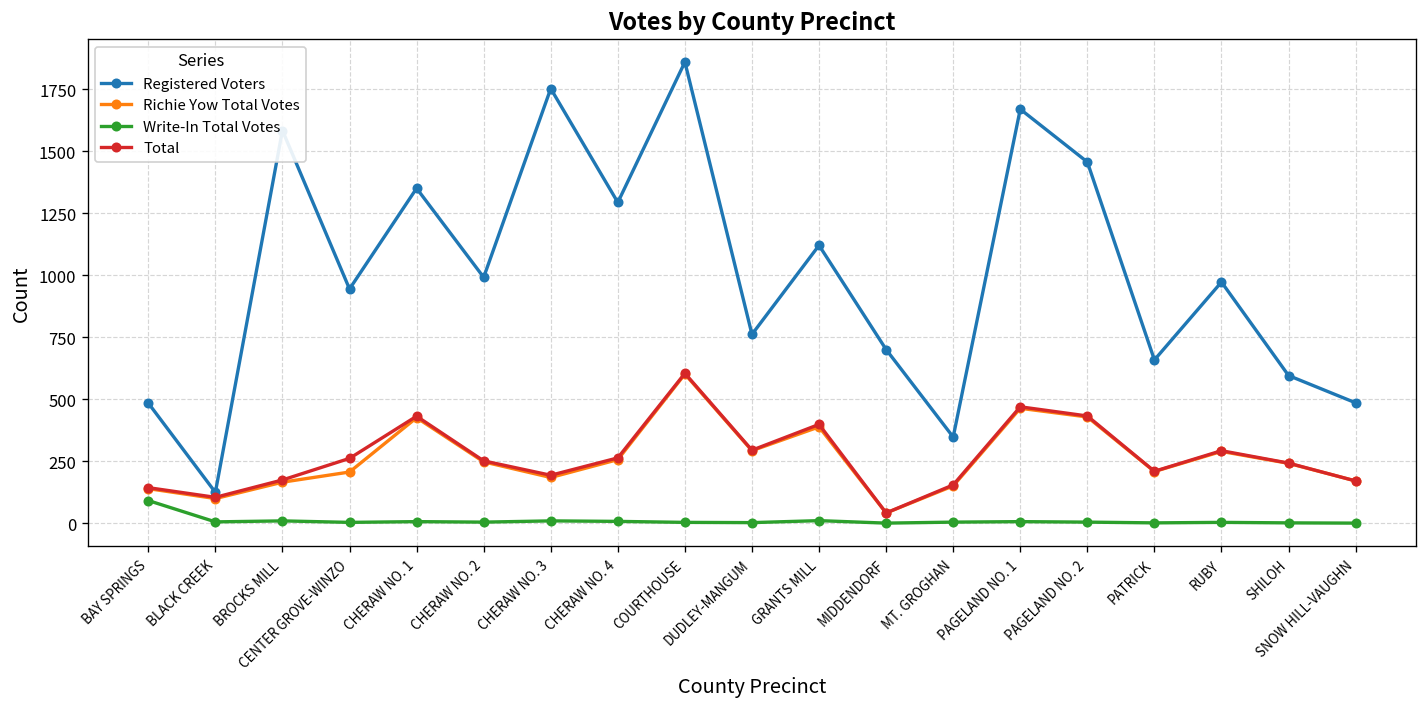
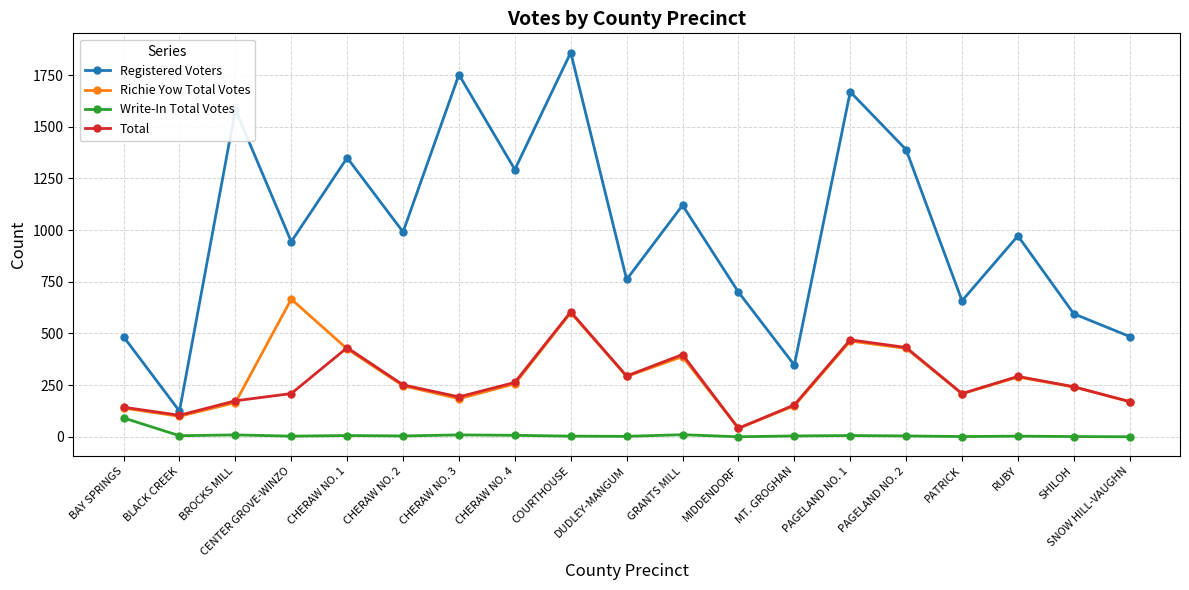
  {
    "Registered Voters": {
      "BAY SPRINGS": 480,
      "BLACK CREEK": 120,
      "CENTER GROVE-WINZO": 940,
      "CHERAW NO. 1": 1350,
      "CHERAW NO. 2": 990,
      "CHERAW NO. 3": 1750,
      "CHERAW NO. 4": 1290,
      "COURTHOUSE": 1860,
      "DUDLEY-MANGUM": 760,
      "GRANTS MILL": 1120,
      "MIDDENDORF": 700,
      "MT. GROGHAN": 350,
      "PAGELAND NO. 1": 1670,
-     "PAGELAND NO. 2": 1460,
+     "PAGELAND NO. 2": 1390,
      "PATRICK": 660,
      "RUBY": 970,
      "SHILOH": 600,
      "SNOW HILL-VAUGHN": 490
    },
    "Richie Yow Total Votes": {
-     "CENTER GROVE-WINZO": 210
+     "CENTER GROVE-WINZO": 670
    },
    "Write-In Total Votes": {
      "BAY SPRINGS": 90,
      "BLACK CREEK": 10,
      "BROCKS MILL": 10,
      "CENTER GROVE-WINZO": 0,
      "CHERAW NO. 1": 10,
      "CHERAW NO. 2": 0,
      "CHERAW NO. 3": 10,
      "CHERAW NO. 4": 10,
      "COURTHOUSE": 0,
      "DUDLEY-MANGUM": 0,
      "GRANTS MILL": 10,
      "MIDDENDORF": 0,
      "MT. GROGHAN": 0,
      "PAGELAND NO. 1": 10,
      "PAGELAND NO. 2": 0,
      "PATRICK": 0,
      "RUBY": 0,
      "SHILOH": 0,
      "SNOW HILL-VAUGHN": 0
    },
    "Total": {
-     "CENTER GROVE-WINZO": 260
+     "CENTER GROVE-WINZO": 210
    }
  }
